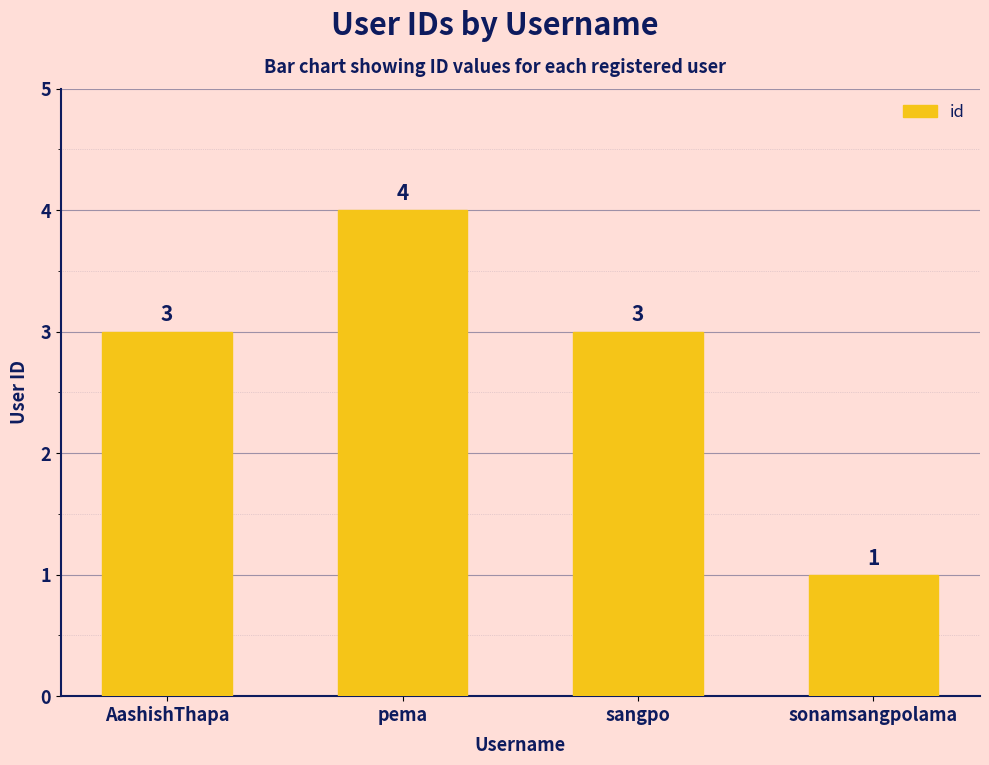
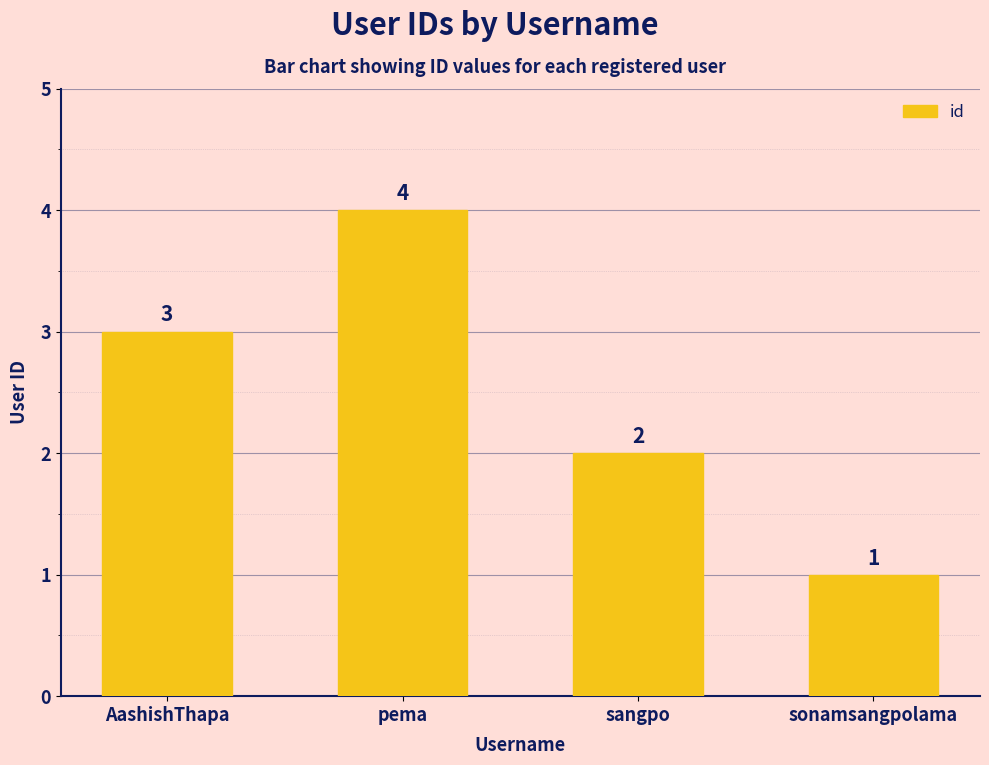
  {
    "AashishThapa": 3,
    "pema": 4,
-   "sangpo": 3,
+   "sangpo": 2,
    "sonamsangpolama": 1
  }
